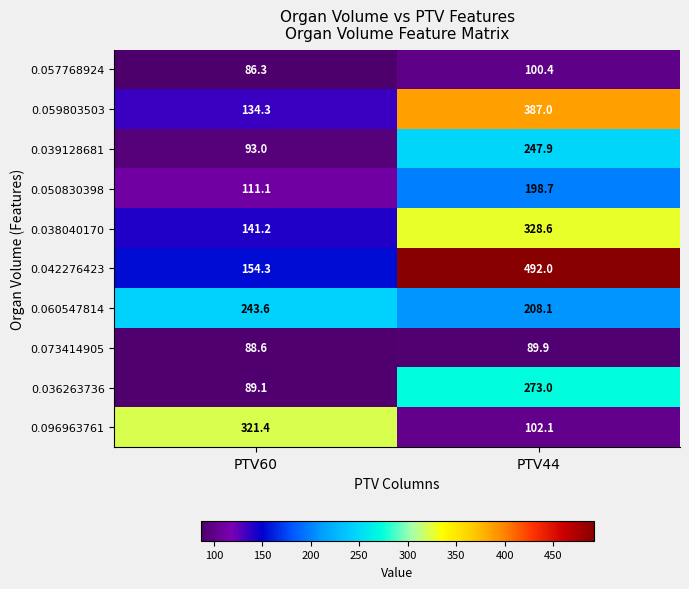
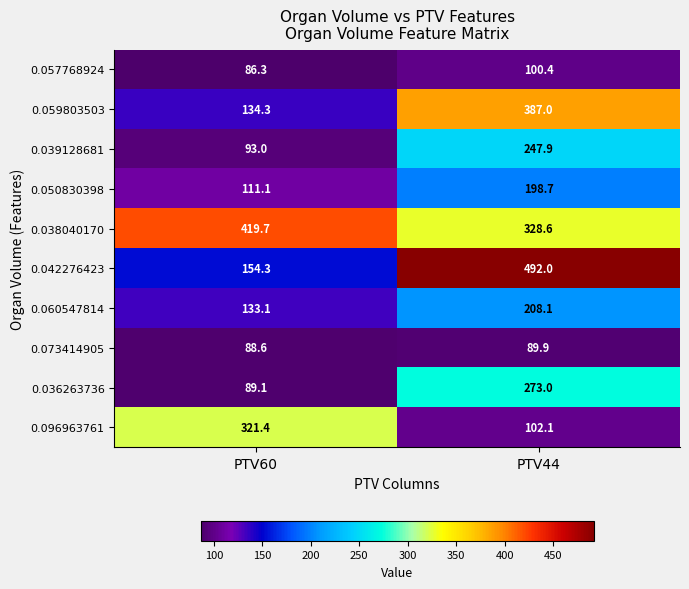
  {
    "0.057768924": {
      "PTV60": 86.3,
      "PTV44": 100.4
    },
    "0.059803503": {
      "PTV60": 134.3,
      "PTV44": 387.0
    },
    "0.039128681": {
      "PTV60": 93.0,
      "PTV44": 247.9
    },
    "0.050830398": {
      "PTV60": 111.1,
      "PTV44": 198.7
    },
    "0.038040170": {
-     "PTV60": 141.2,
+     "PTV60": 419.7,
      "PTV44": 328.6
    },
    "0.042276423": {
      "PTV60": 154.3,
      "PTV44": 492.0
    },
    "0.060547814": {
-     "PTV60": 243.6,
+     "PTV60": 133.1,
      "PTV44": 208.1
    },
    "0.073414905": {
      "PTV60": 88.6,
      "PTV44": 89.9
    },
    "0.036263736": {
      "PTV60": 89.1,
      "PTV44": 273.0
    },
    "0.096963761": {
      "PTV60": 321.4,
      "PTV44": 102.1
    }
  }
